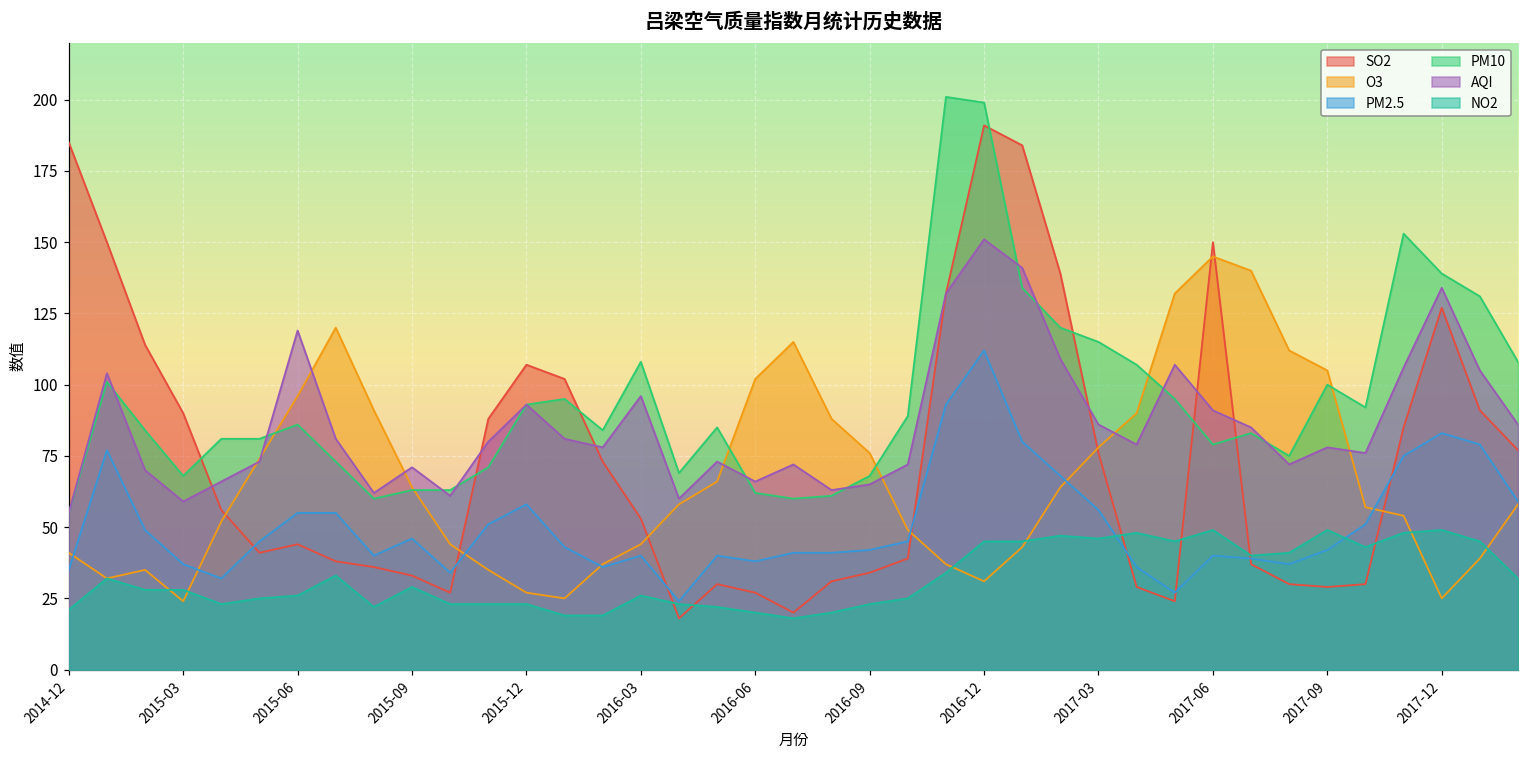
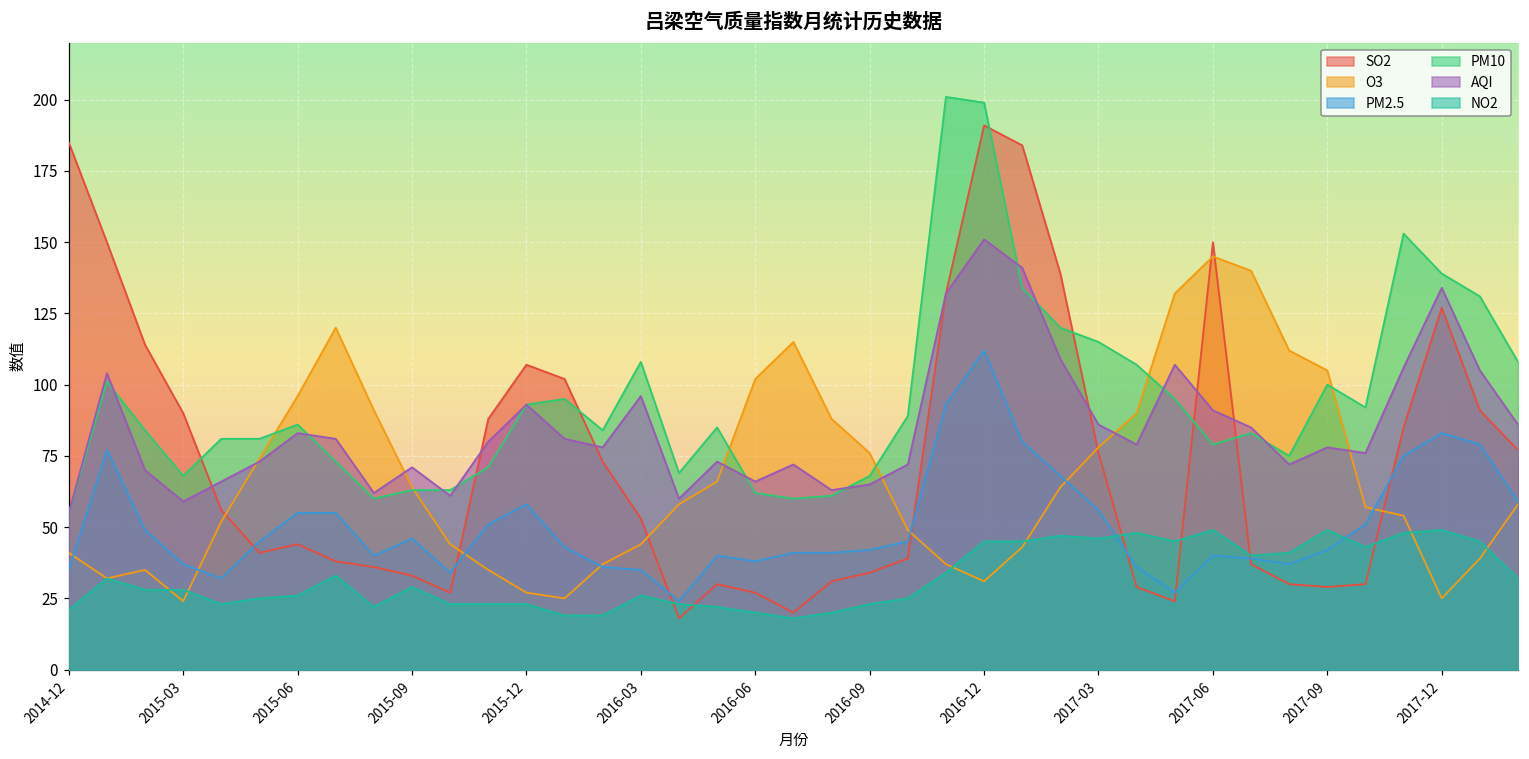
  {
    "SO2": {
      "2014-12": 185,
      "2015-03": 90,
      "2015-06": 44,
      "2015-09": 33,
      "2015-12": 107,
      "2016-03": 53,
      "2016-06": 27,
      "2016-09": 34,
      "2016-12": 191,
      "2017-03": 76,
      "2017-06": 150,
      "2017-09": 29,
      "2017-12": 127
    },
    "O3": {
      "2014-12": 41,
      "2015-03": 24,
      "2015-06": 96,
      "2015-09": 64,
      "2015-12": 27,
      "2016-03": 44,
      "2016-06": 102,
      "2016-09": 76,
      "2016-12": 31,
      "2017-03": 78,
      "2017-06": 145,
      "2017-09": 105,
      "2017-12": 25
    },
    "PM2.5": {
      "2014-12": 35,
      "2015-03": 37,
      "2015-06": 55,
      "2015-09": 46,
      "2015-12": 58,
-     "2016-03": 40,
+     "2016-03": 35,
      "2016-06": 38,
      "2016-09": 42,
      "2016-12": 112,
      "2017-03": 56,
      "2017-06": 40,
      "2017-09": 42,
      "2017-12": 83
    },
    "AQI": {
      "2015-03": 59,
-     "2015-06": 119,
+     "2015-06": 83,
      "2015-09": 71,
      "2016-03": 96,
      "2016-06": 66,
      "2016-09": 65,
      "2016-12": 151,
      "2017-03": 86,
      "2017-06": 91,
      "2017-09": 78,
      "2017-12": 134
    }
  }
